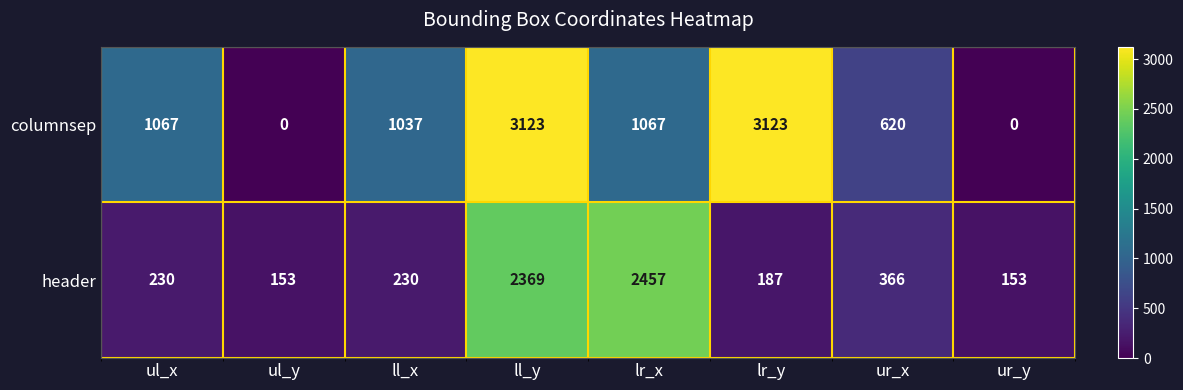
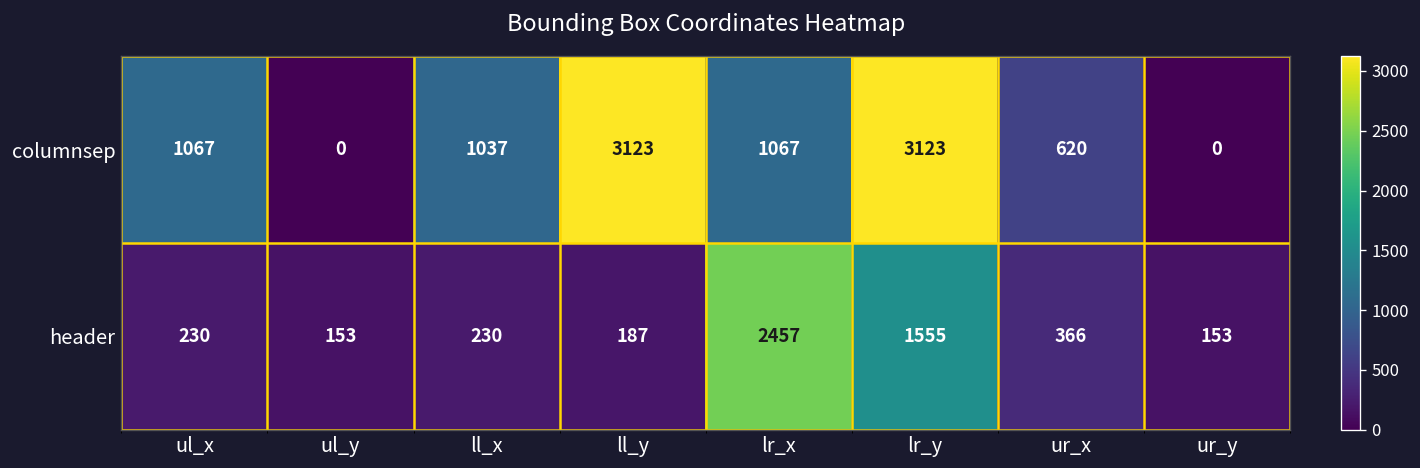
  {
    "columnsep": {
      "ul_x": 1067,
      "ul_y": 0,
      "ll_x": 1037,
      "ll_y": 3123,
      "lr_x": 1067,
      "lr_y": 3123,
      "ur_x": 620,
      "ur_y": 0
    },
    "header": {
      "ul_x": 230,
      "ul_y": 153,
      "ll_x": 230,
-     "ll_y": 2369,
+     "ll_y": 187,
      "lr_x": 2457,
-     "lr_y": 187,
+     "lr_y": 1555,
      "ur_x": 366,
      "ur_y": 153
    }
  }
